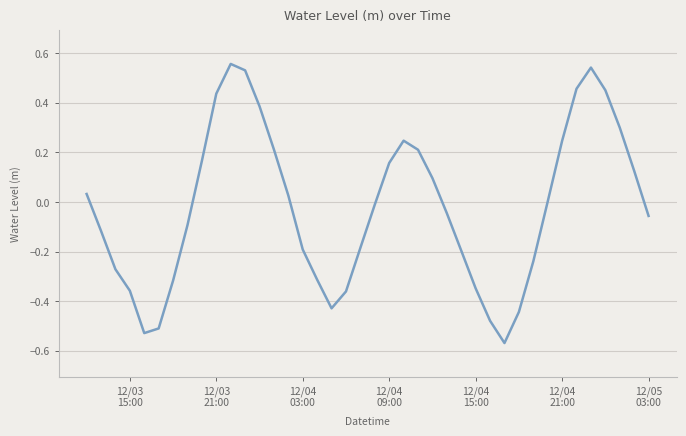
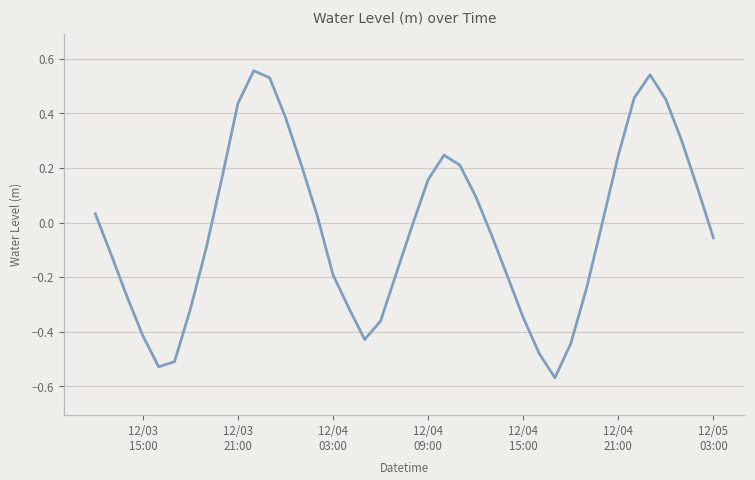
  {
-   "12/03 15:00": -0.36,
+   "12/03 15:00": -0.41,
    "12/03 21:00": 0.44,
    "12/04 03:00": -0.19,
    "12/04 09:00": 0.16,
    "12/04 15:00": -0.35,
    "12/04 21:00": 0.25,
    "12/05 03:00": -0.06
  }
